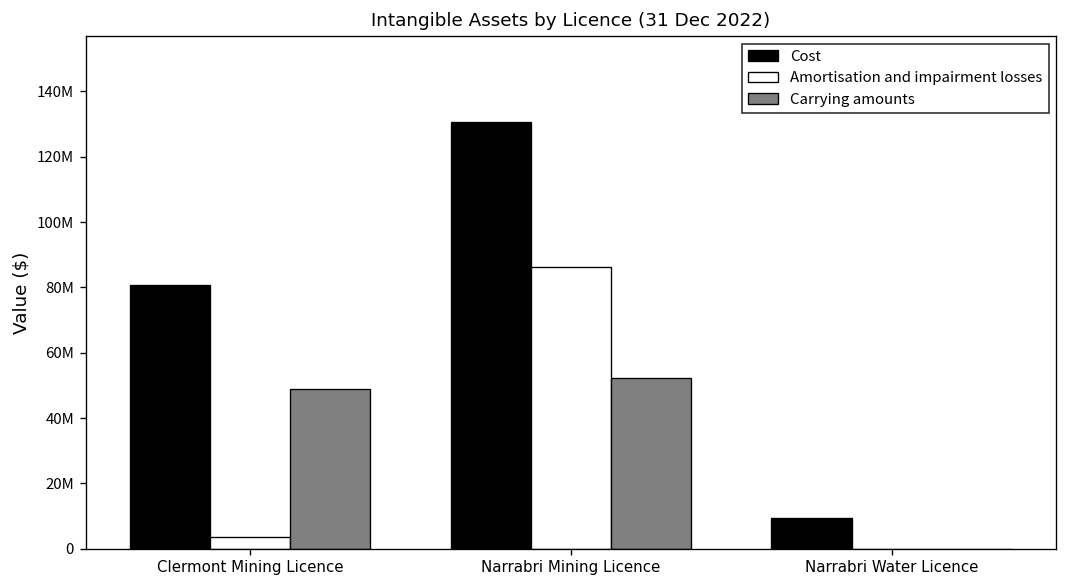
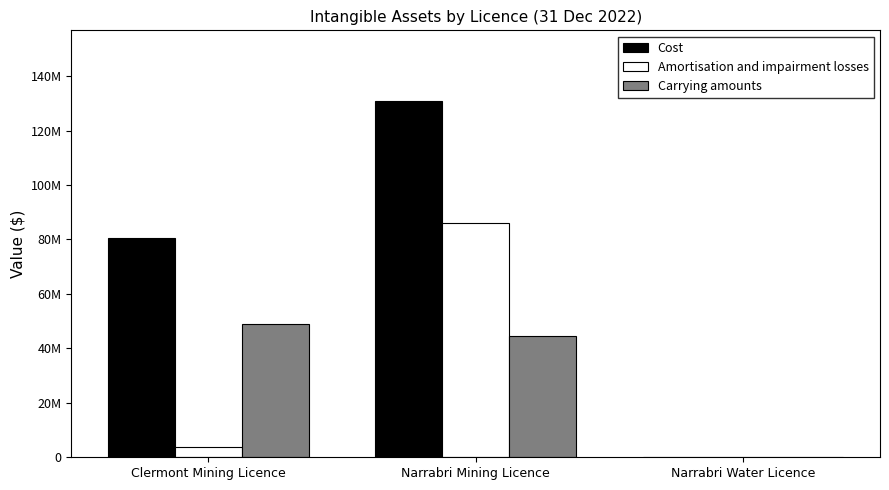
  {
    "Cost": {
      "Clermont Mining Licence": 81000000,
      "Narrabri Mining Licence": 131000000,
-     "Narrabri Water Licence": 9000000
+     "Narrabri Water Licence": 0
    },
    "Amortisation and impairment losses": {
      "Clermont Mining Licence": 4000000,
      "Narrabri Mining Licence": 86000000,
      "Narrabri Water Licence": 0
    },
    "Carrying amounts": {
      "Clermont Mining Licence": 49000000,
-     "Narrabri Mining Licence": 52000000,
+     "Narrabri Mining Licence": 45000000,
      "Narrabri Water Licence": 0
    }
  }
